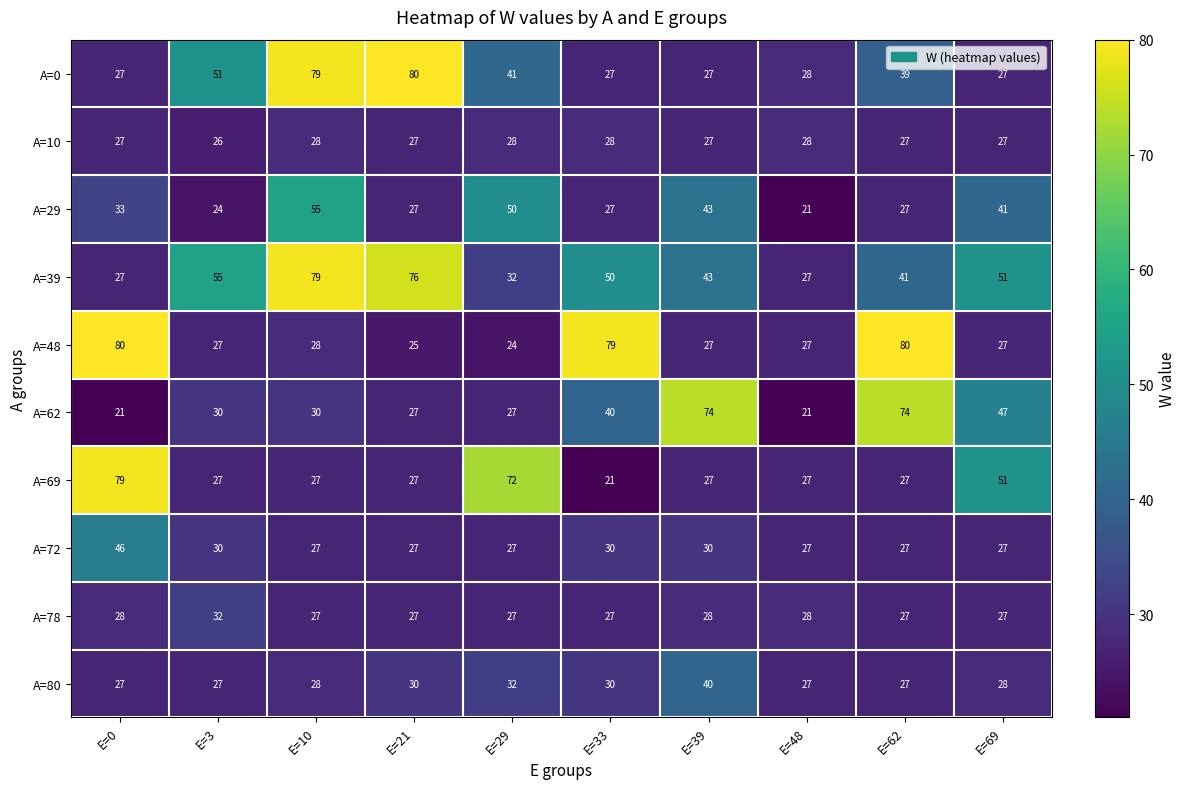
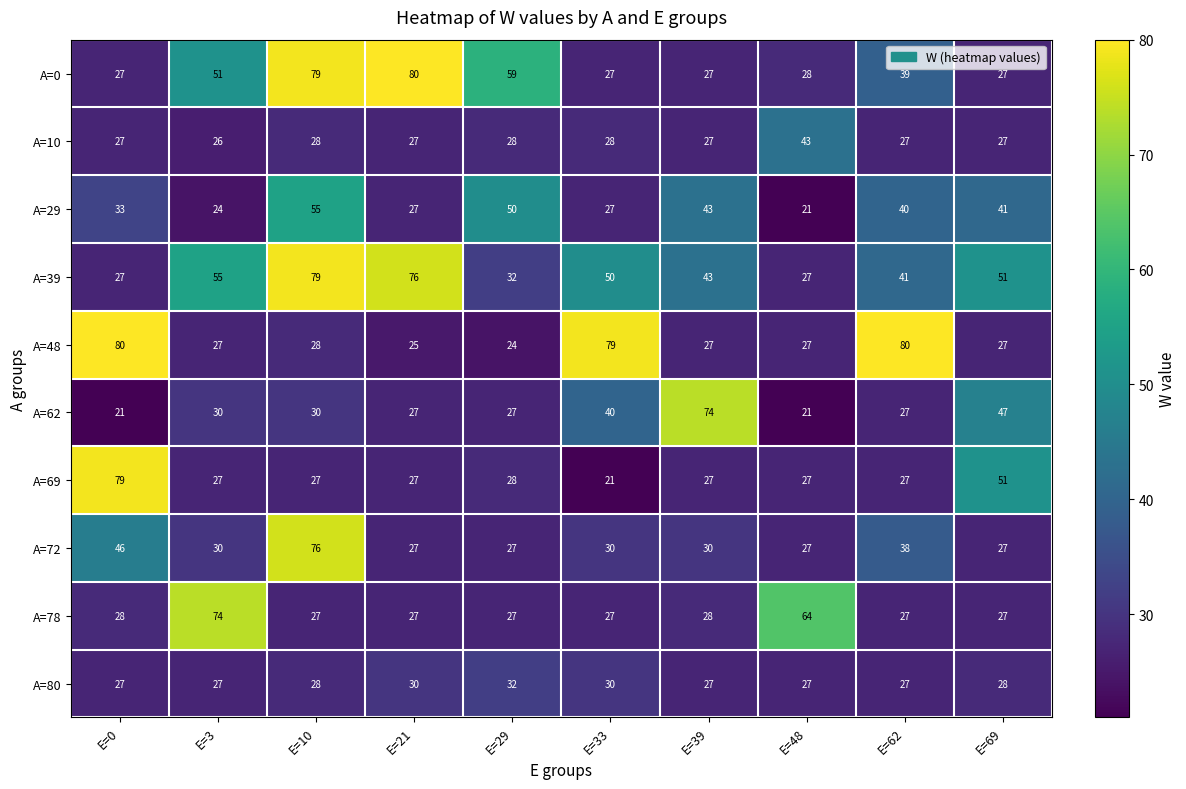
  {
    "A=0": {
      "E=0": 27,
      "E=3": 51,
      "E=10": 79,
      "E=21": 80,
-     "E=29": 41,
+     "E=29": 59,
      "E=33": 27,
      "E=39": 27,
      "E=48": 28
    },
    "A=10": {
      "E=0": 27,
      "E=3": 26,
      "E=10": 28,
      "E=21": 27,
      "E=29": 28,
      "E=33": 28,
      "E=39": 27,
-     "E=48": 28,
+     "E=48": 43,
      "E=62": 27,
      "E=69": 27
    },
    "A=29": {
      "E=0": 33,
      "E=3": 24,
      "E=10": 55,
      "E=21": 27,
      "E=29": 50,
      "E=33": 27,
      "E=39": 43,
      "E=48": 21,
-     "E=62": 27,
+     "E=62": 40,
      "E=69": 41
    },
    "A=39": {
      "E=0": 27,
      "E=3": 55,
      "E=10": 79,
      "E=21": 76,
      "E=29": 32,
      "E=33": 50,
      "E=39": 43,
      "E=48": 27,
      "E=62": 41,
      "E=69": 51
    },
    "A=48": {
      "E=0": 80,
      "E=3": 27,
      "E=10": 28,
      "E=21": 25,
      "E=29": 24,
      "E=33": 79,
      "E=39": 27,
      "E=48": 27,
      "E=62": 80,
      "E=69": 27
    },
    "A=62": {
      "E=0": 21,
      "E=3": 30,
      "E=10": 30,
      "E=21": 27,
      "E=29": 27,
      "E=33": 40,
      "E=39": 74,
      "E=48": 21,
-     "E=62": 74,
+     "E=62": 27,
      "E=69": 47
    },
    "A=69": {
      "E=0": 79,
      "E=3": 27,
      "E=10": 27,
      "E=21": 27,
-     "E=29": 72,
+     "E=29": 28,
      "E=33": 21,
      "E=39": 27,
      "E=48": 27,
      "E=62": 27,
      "E=69": 51
    },
    "A=72": {
      "E=0": 46,
      "E=3": 30,
-     "E=10": 27,
+     "E=10": 76,
      "E=21": 27,
      "E=29": 27,
      "E=33": 30,
      "E=39": 30,
      "E=48": 27,
-     "E=62": 27,
+     "E=62": 38,
      "E=69": 27
    },
    "A=78": {
      "E=0": 28,
-     "E=3": 32,
+     "E=3": 74,
      "E=10": 27,
      "E=21": 27,
      "E=29": 27,
      "E=33": 27,
      "E=39": 28,
-     "E=48": 28,
+     "E=48": 64,
      "E=62": 27,
      "E=69": 27
    },
    "A=80": {
      "E=0": 27,
      "E=3": 27,
      "E=10": 28,
      "E=21": 30,
      "E=29": 32,
      "E=33": 30,
-     "E=39": 40,
+     "E=39": 27,
      "E=48": 27,
      "E=62": 27,
      "E=69": 28
    }
  }
